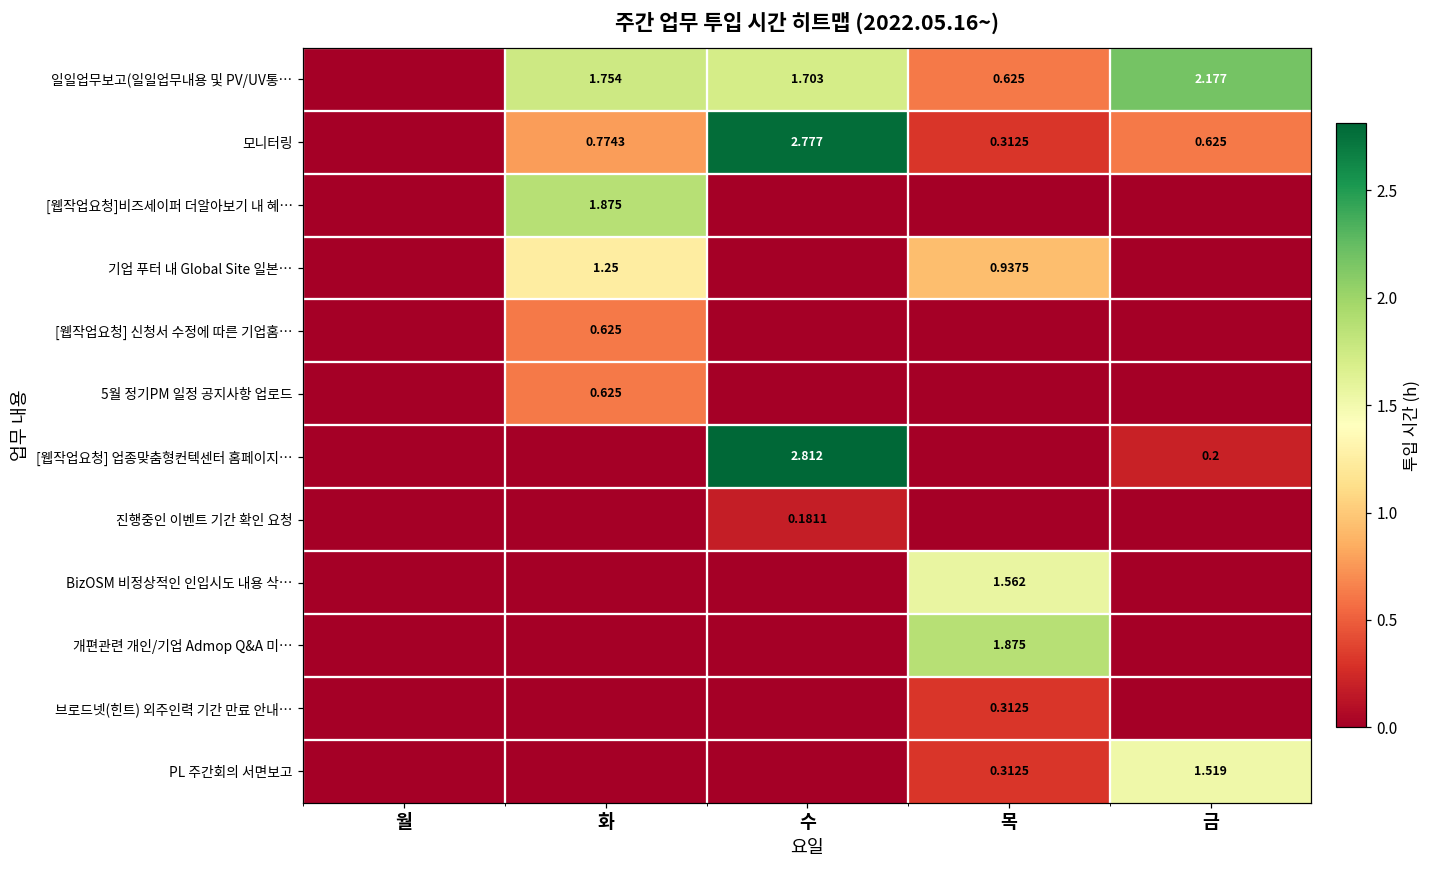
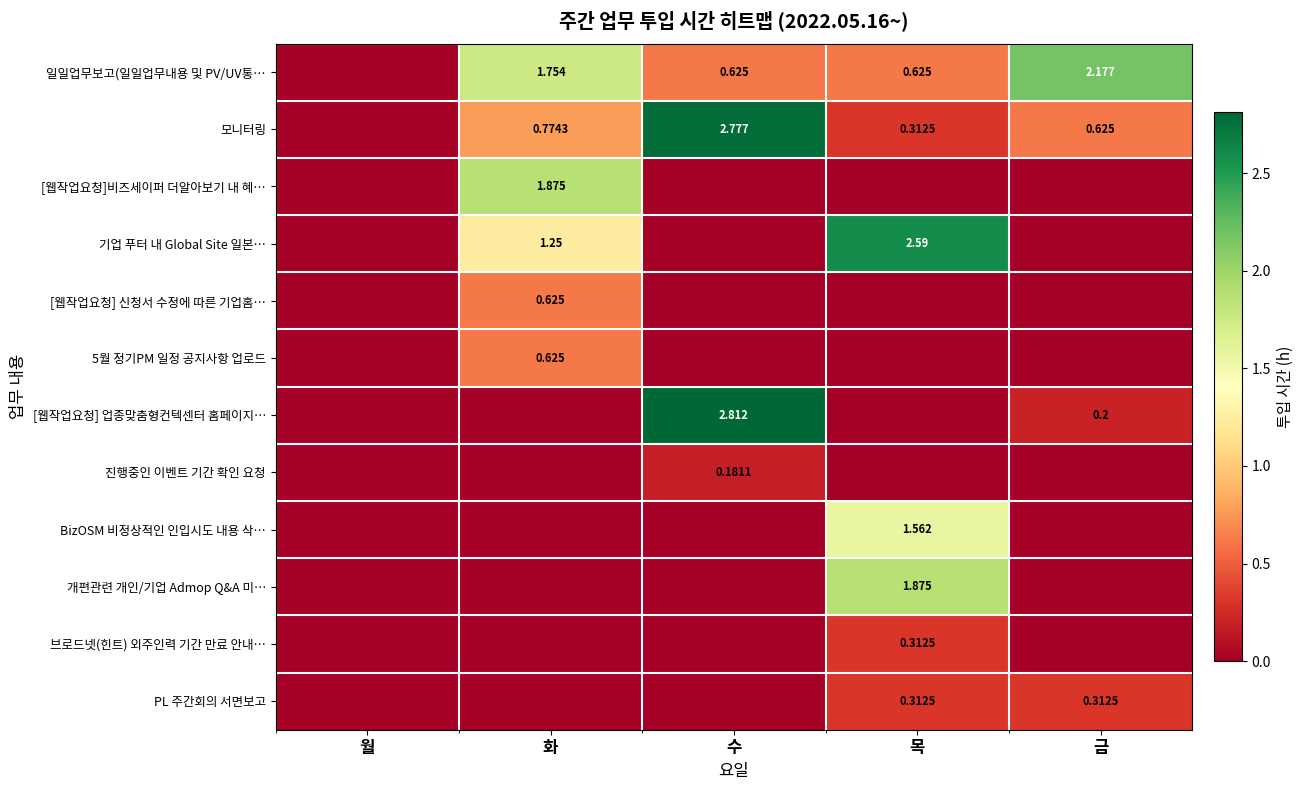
  {
    "일일업무보고(일일업무내용 및 PV/UV통…": {
      "화": 1.754,
-     "수": 1.703,
+     "수": 0.625,
      "목": 0.625,
      "금": 2.177
    },
    "모니터링": {
      "화": 0.7743,
      "수": 2.777,
      "목": 0.3125,
      "금": 0.625
    },
    "[웹작업요청]비즈세이퍼 더알아보기 내 혜…": {
      "화": 1.875
    },
    "기업 푸터 내 Global Site 일본…": {
      "화": 1.25,
-     "목": 0.9375
+     "목": 2.59
    },
    "[웹작업요청] 신청서 수정에 따른 기업홈…": {
      "화": 0.625
    },
    "5월 정기PM 일정 공지사항 업로드": {
      "화": 0.625
    },
    "[웹작업요청] 업종맞춤형컨텍센터 홈페이지…": {
      "수": 2.812,
      "금": 0.2
    },
    "진행중인 이벤트 기간 확인 요청": {
      "수": 0.1811
    },
    "BizOSM 비정상적인 인입시도 내용 삭…": {
      "목": 1.562
    },
    "개편관련 개인/기업 Admop Q&A 미…": {
      "목": 1.875
    },
    "브로드넷(힌트) 외주인력 기간 만료 안내…": {
      "목": 0.3125
    },
    "PL 주간회의 서면보고": {
      "목": 0.3125,
-     "금": 1.519
+     "금": 0.3125
    }
  }
